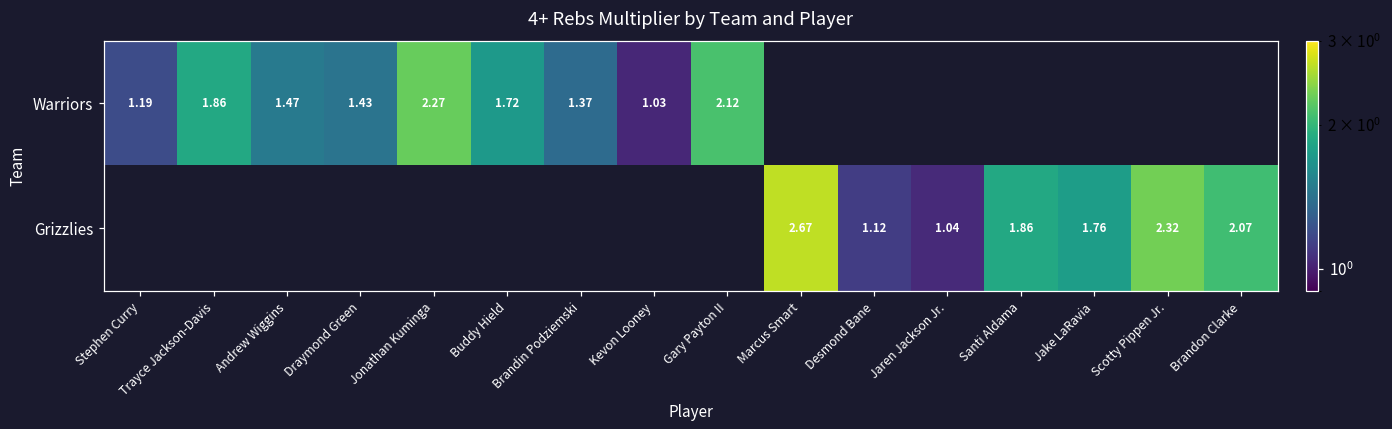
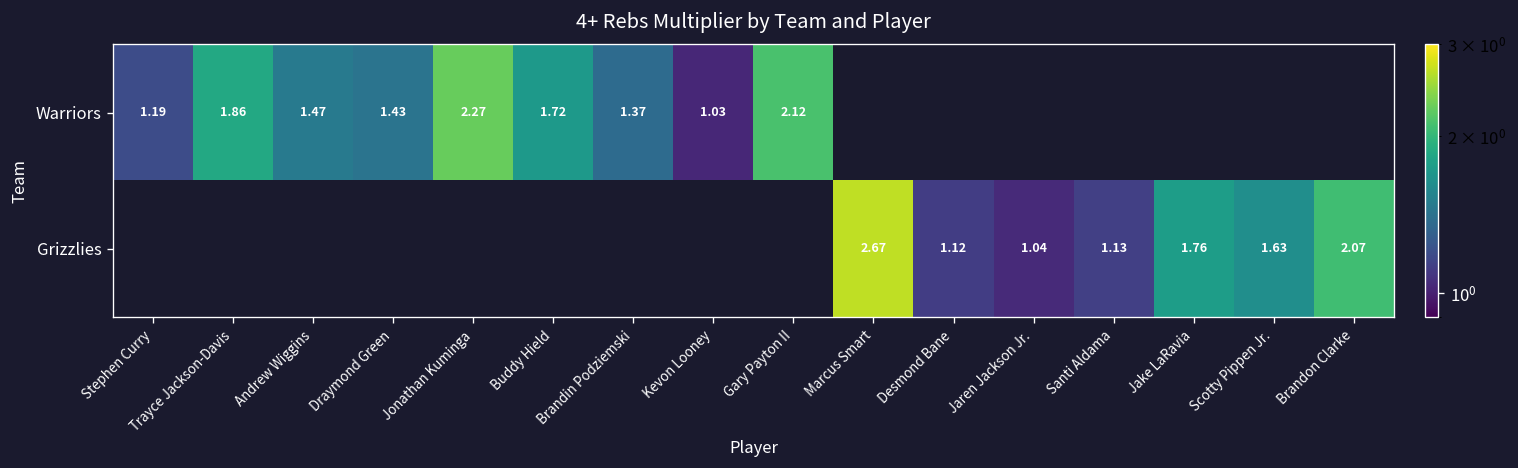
  {
    "Warriors": {
      "Stephen Curry": 1.19,
      "Trayce Jackson-Davis": 1.86,
      "Andrew Wiggins": 1.47,
      "Draymond Green": 1.43,
      "Jonathan Kuminga": 2.27,
      "Buddy Hield": 1.72,
      "Brandin Podziemski": 1.37,
      "Kevon Looney": 1.03,
      "Gary Payton II": 2.12
    },
    "Grizzlies": {
      "Marcus Smart": 2.67,
      "Desmond Bane": 1.12,
      "Jaren Jackson Jr.": 1.04,
-     "Santi Aldama": 1.86,
+     "Santi Aldama": 1.13,
      "Jake LaRavia": 1.76,
-     "Scotty Pippen Jr.": 2.32,
+     "Scotty Pippen Jr.": 1.63,
      "Brandon Clarke": 2.07
    }
  }
